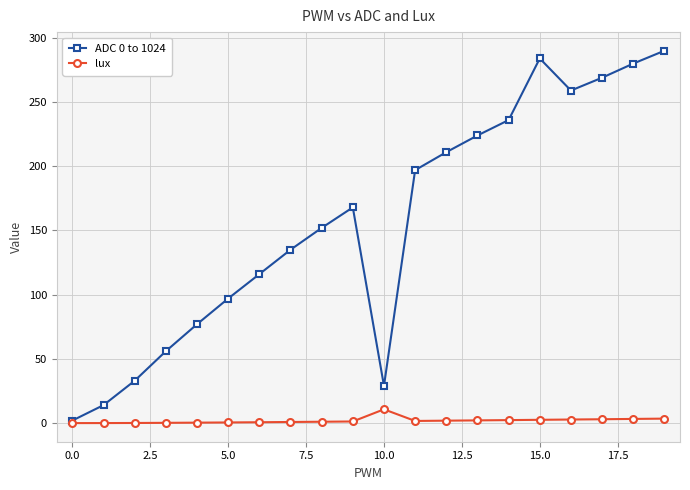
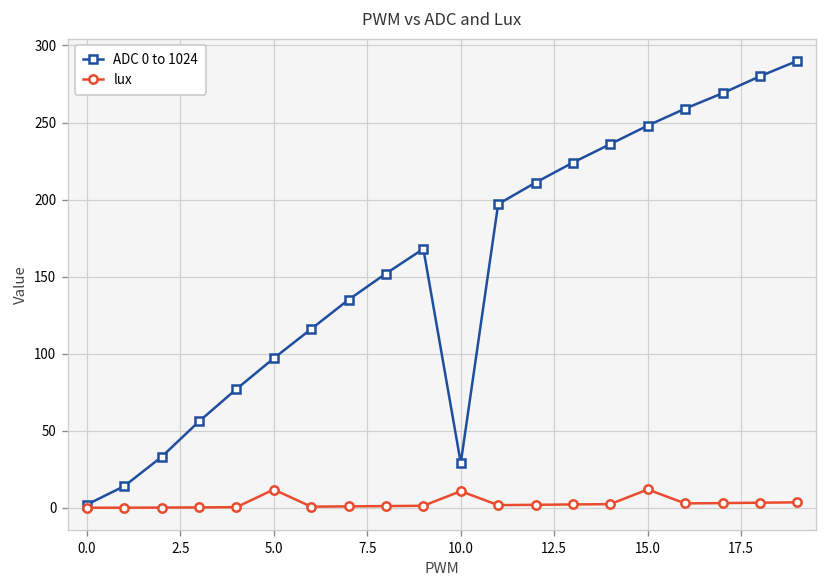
  {
    "ADC 0 to 1024": {
      "0.0": 2,
      "5.0": 97,
      "10.0": 29,
-     "15.0": 284
+     "15.0": 248
    },
    "lux": {
      "0.0": 0,
-     "5.0": 1,
+     "5.0": 12,
      "10.0": 11,
-     "15.0": 3
+     "15.0": 12
    }
  }
